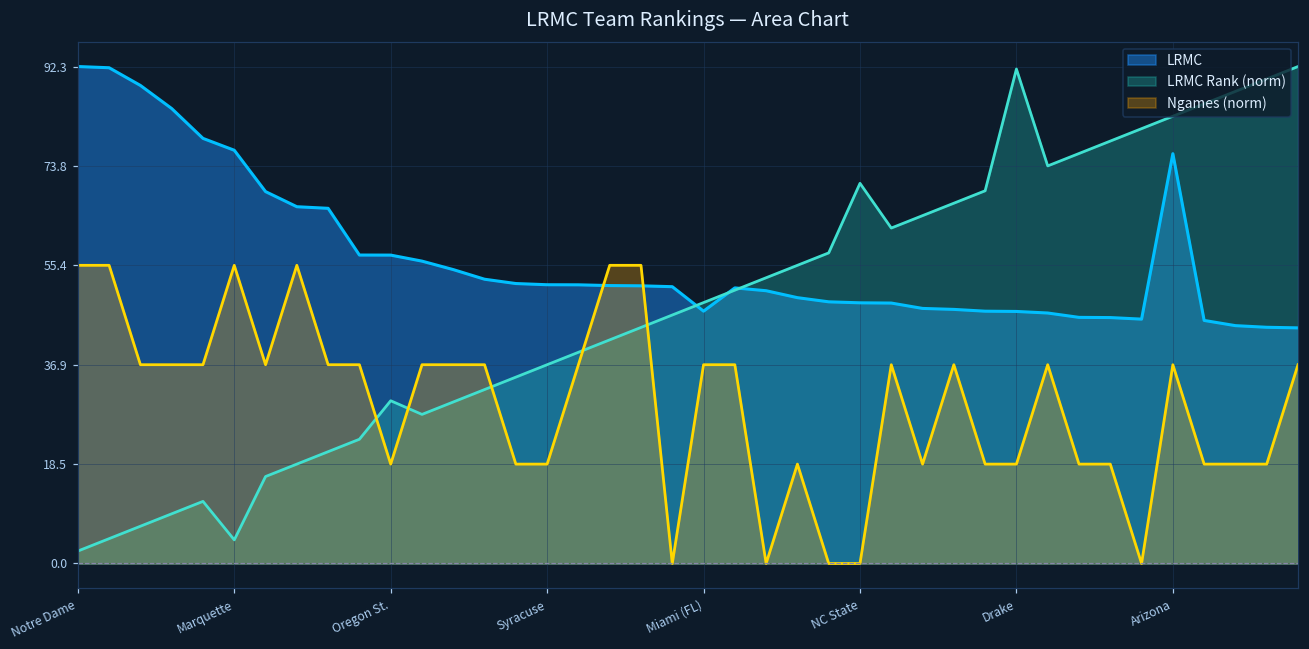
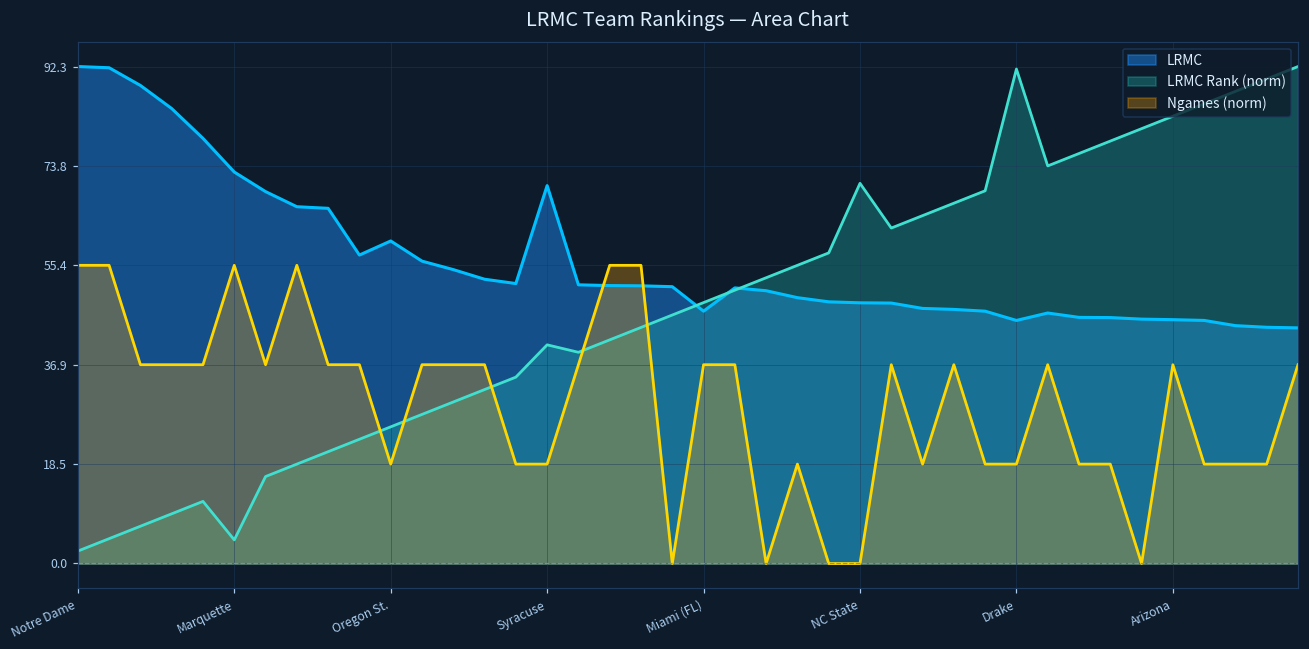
  {
    "LRMC": {
      "Notre Dame": 92,
-     "Marquette": 77,
-     "Oregon St.": 57,
-     "Syracuse": 52,
+     "Marquette": 73,
+     "Oregon St.": 60,
+     "Syracuse": 70,
      "Miami (FL)": 47,
      "NC State": 48,
-     "Drake": 47,
-     "Arizona": 76
+     "Drake": 45,
+     "Arizona": 45
    },
    "LRMC Rank (norm)": {
      "Notre Dame": 2,
      "Marquette": 4,
-     "Oregon St.": 30,
-     "Syracuse": 37,
+     "Oregon St.": 25,
+     "Syracuse": 41,
      "Miami (FL)": 48,
      "NC State": 71,
      "Drake": 92
    },
    "Ngames (norm)": {
      "Notre Dame": 55,
      "Marquette": 55,
      "Oregon St.": 18,
      "Syracuse": 18,
      "Miami (FL)": 37,
      "NC State": 0,
      "Drake": 18,
      "Arizona": 37
    }
  }
